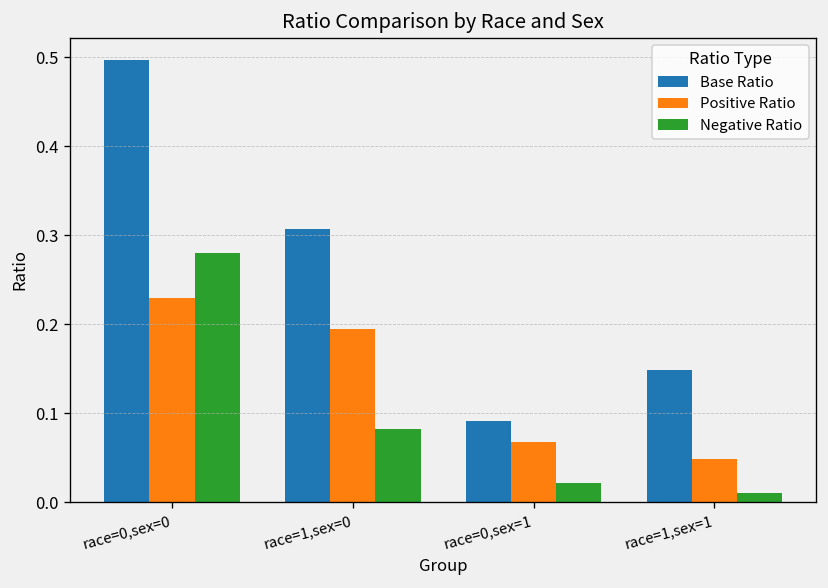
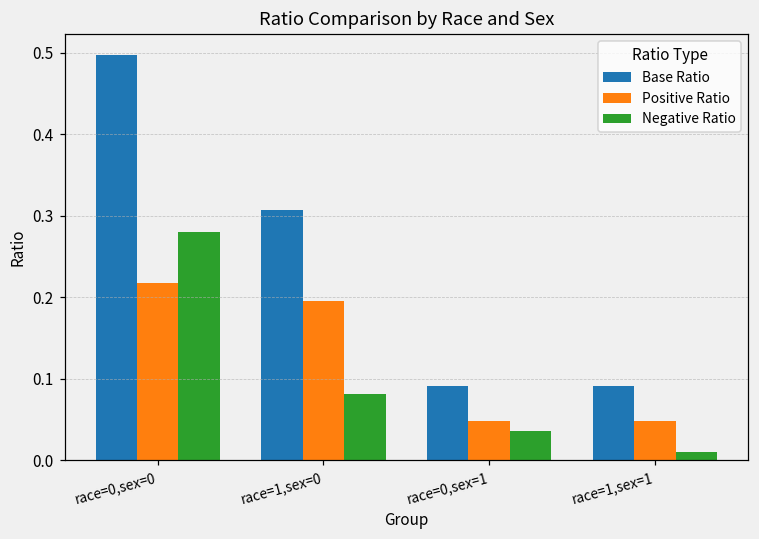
  {
    "Base Ratio": {
      "race=0,sex=0": 0.50,
      "race=1,sex=0": 0.31,
      "race=0,sex=1": 0.09,
-     "race=1,sex=1": 0.15
+     "race=1,sex=1": 0.09
    },
    "Positive Ratio": {
-     "race=0,sex=0": 0.23,
+     "race=0,sex=0": 0.22,
      "race=1,sex=0": 0.19,
-     "race=0,sex=1": 0.07,
+     "race=0,sex=1": 0.05,
      "race=1,sex=1": 0.05
    },
    "Negative Ratio": {
      "race=0,sex=0": 0.28,
      "race=1,sex=0": 0.08,
-     "race=0,sex=1": 0.02,
+     "race=0,sex=1": 0.04,
      "race=1,sex=1": 0.01
    }
  }
